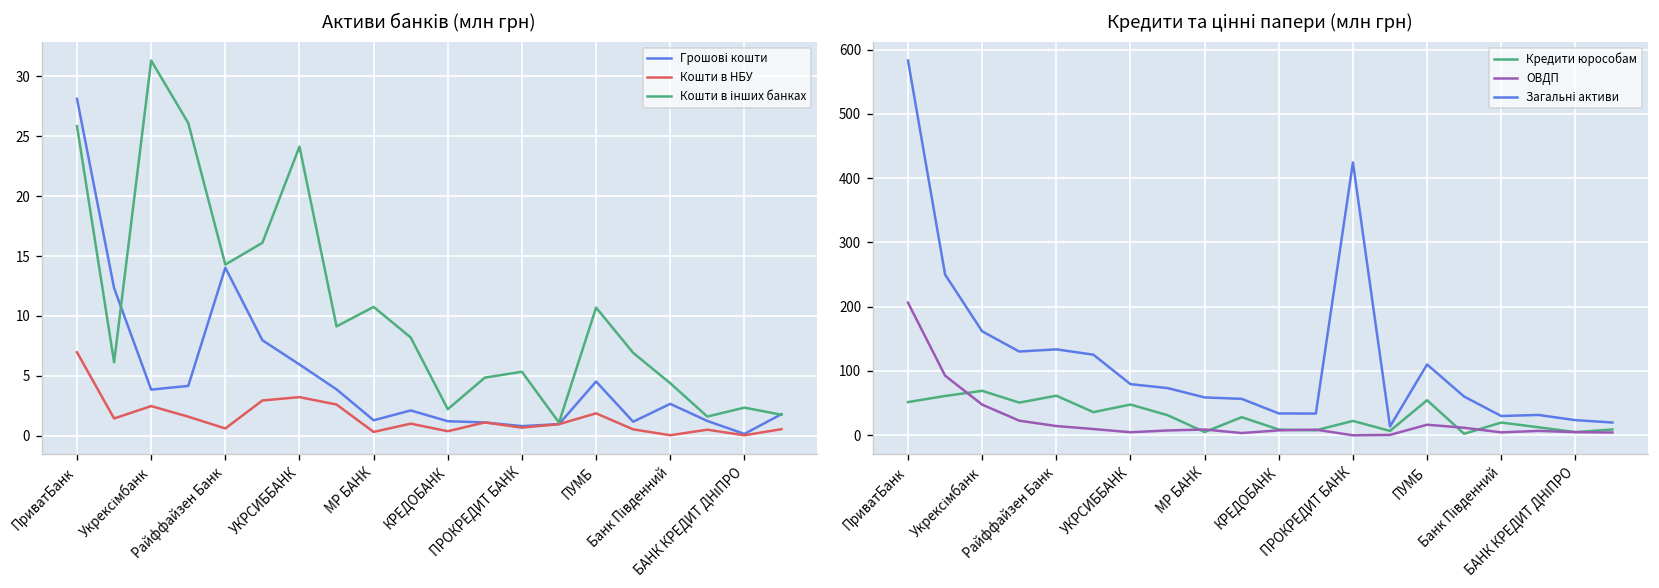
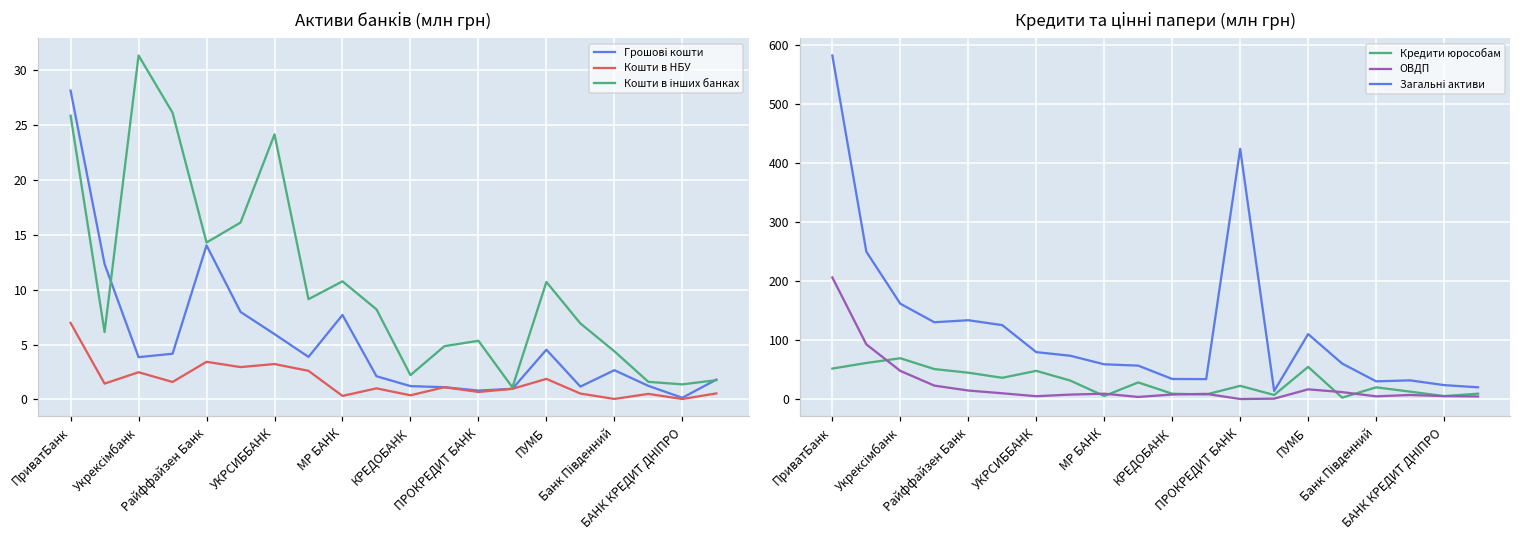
  {
    "Активи банків (млн грн)": {
      "Грошові кошти": {
        "ПриватБанк": 28,
        "Укрексімбанк": 4,
        "Райффайзен Банк": 14,
        "УКРСИББАНК": 6,
-       "МР БАНК": 1,
+       "МР БАНК": 8,
        "КРЕДОБАНК": 1,
        "ПУМБ": 5,
        "Банк Південний": 3
      },
      "Кошти в НБУ": {
        "ПриватБанк": 7,
        "Укрексімбанк": 2,
-       "Райффайзен Банк": 1,
+       "Райффайзен Банк": 3,
        "УКРСИББАНК": 3,
        "МР БАНК": 0,
        "КРЕДОБАНК": 0,
        "ПУМБ": 2,
        "Банк Південний": 0
      },
      "Кошти в інших банках": {
        "ПриватБанк": 26,
        "Укрексімбанк": 31,
        "Райффайзен Банк": 14,
        "УКРСИББАНК": 24,
        "МР БАНК": 11,
        "КРЕДОБАНК": 2,
        "ПРОКРЕДИТ БАНК": 5,
        "ПУМБ": 11,
        "Банк Південний": 4,
-       "БАНК КРЕДИТ ДНІПРО": 2
+       "БАНК КРЕДИТ ДНІПРО": 1
      }
    },
    "Кредити та цінні папери (млн грн)": {
      "Кредити юрособам": {
        "ПриватБанк": 50,
        "Укрексімбанк": 70,
-       "Райффайзен Банк": 60,
+       "Райффайзен Банк": 40,
        "УКРСИББАНК": 50,
        "ПРОКРЕДИТ БАНК": 20,
        "ПУМБ": 50,
        "Банк Південний": 20
      },
      "ОВДП": {
        "ПриватБанк": 210,
        "Укрексімбанк": 50,
        "Райффайзен Банк": 10,
        "УКРСИББАНК": 0,
        "ПРОКРЕДИТ БАНК": 0,
        "ПУМБ": 20,
        "Банк Південний": 0
      },
      "Загальні активи": {
        "ПриватБанк": 580,
        "Укрексімбанк": 160,
        "Райффайзен Банк": 130,
        "УКРСИББАНК": 80,
        "МР БАНК": 60,
        "КРЕДОБАНК": 30,
        "ПРОКРЕДИТ БАНК": 420,
        "ПУМБ": 110,
        "Банк Південний": 30,
        "БАНК КРЕДИТ ДНІПРО": 20
      }
    }
  }
